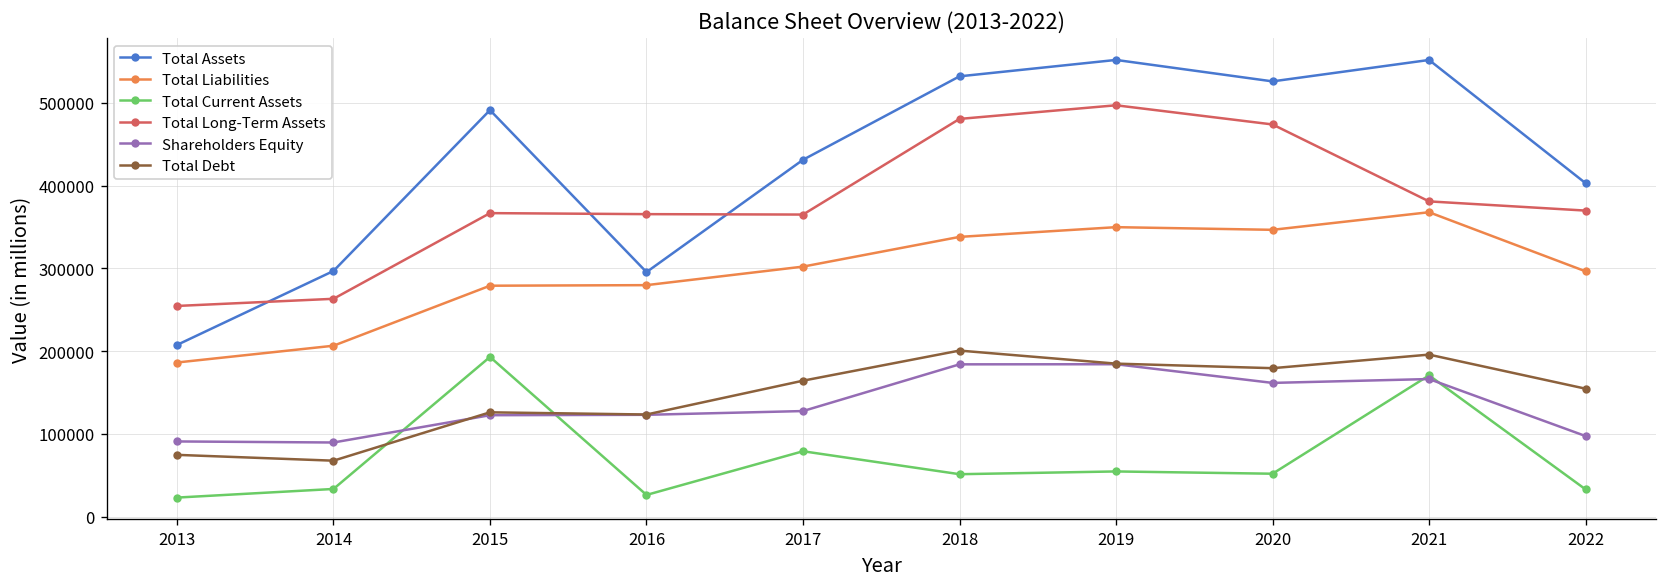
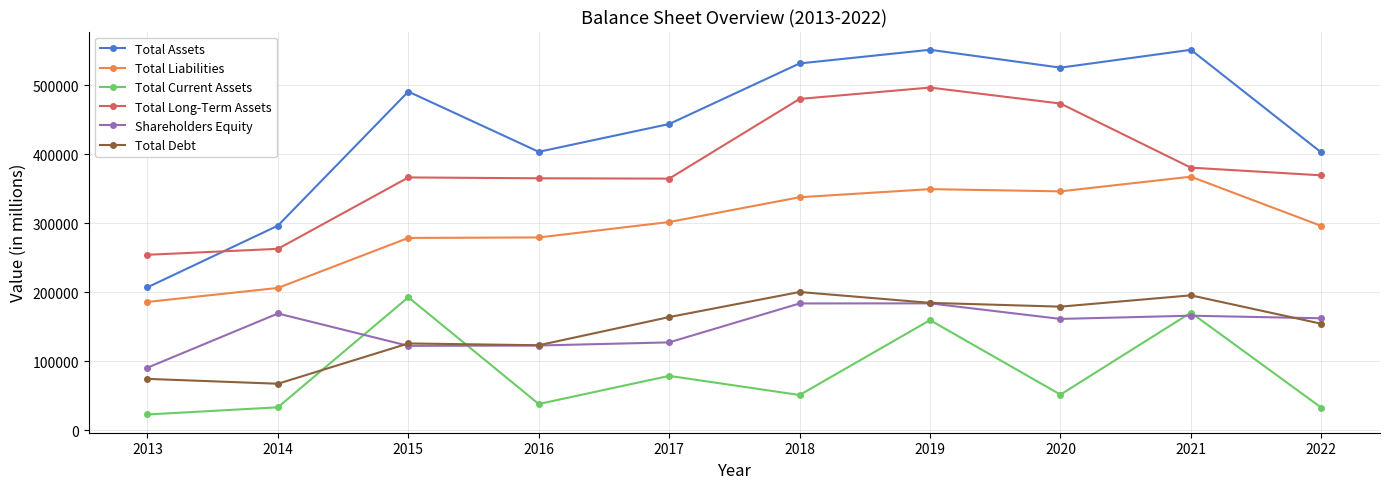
  {
    "Total Assets": {
      "2013": 210000,
      "2014": 300000,
      "2015": 490000,
-     "2016": 300000,
-     "2017": 430000,
+     "2016": 400000,
+     "2017": 440000,
      "2018": 530000,
      "2019": 550000,
      "2020": 530000,
      "2021": 550000,
      "2022": 400000
    },
    "Total Current Assets": {
      "2013": 20000,
      "2014": 30000,
      "2015": 190000,
-     "2016": 30000,
+     "2016": 40000,
      "2017": 80000,
      "2018": 50000,
-     "2019": 50000,
+     "2019": 160000,
      "2020": 50000,
      "2021": 170000,
      "2022": 30000
    },
    "Shareholders Equity": {
      "2013": 90000,
-     "2014": 90000,
+     "2014": 170000,
      "2017": 130000,
      "2018": 180000,
      "2020": 160000,
      "2021": 170000,
-     "2022": 100000
+     "2022": 160000
    },
    "Total Debt": {
      "2013": 70000,
      "2014": 70000,
      "2017": 160000,
      "2018": 200000,
      "2020": 180000,
      "2021": 200000,
      "2022": 150000
    }
  }
